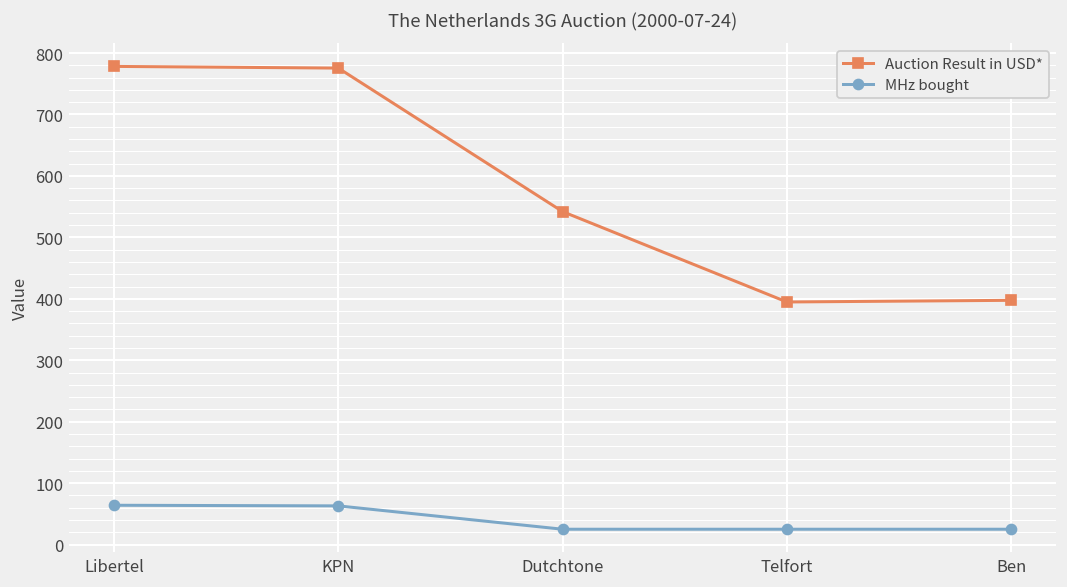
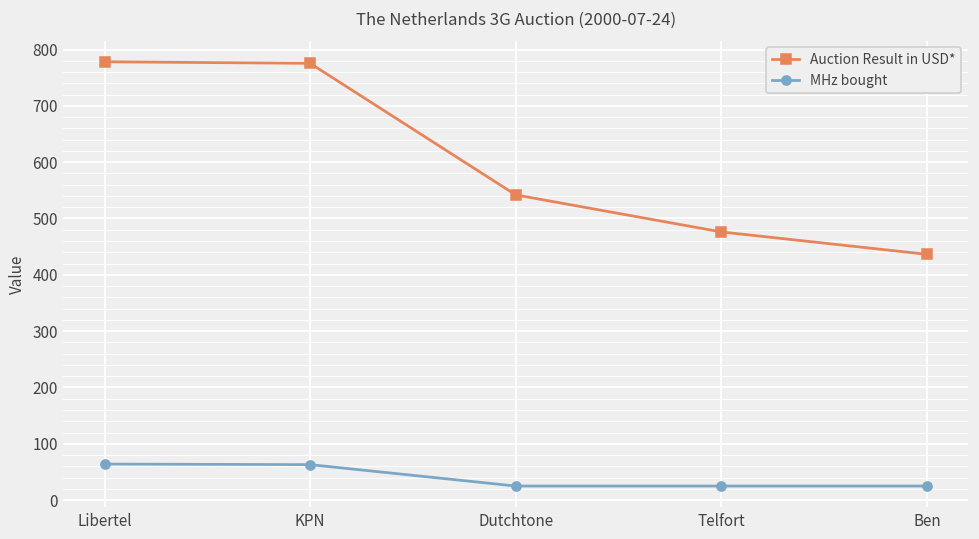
  {
    "Auction Result in USD*": {
      "Libertel": 780,
      "KPN": 780,
      "Dutchtone": 540,
-     "Telfort": 390,
-     "Ben": 400
+     "Telfort": 480,
+     "Ben": 440
    },
    "MHz bought": {
      "Libertel": 60,
      "KPN": 60,
      "Dutchtone": 30,
      "Telfort": 30,
      "Ben": 30
    }
  }
